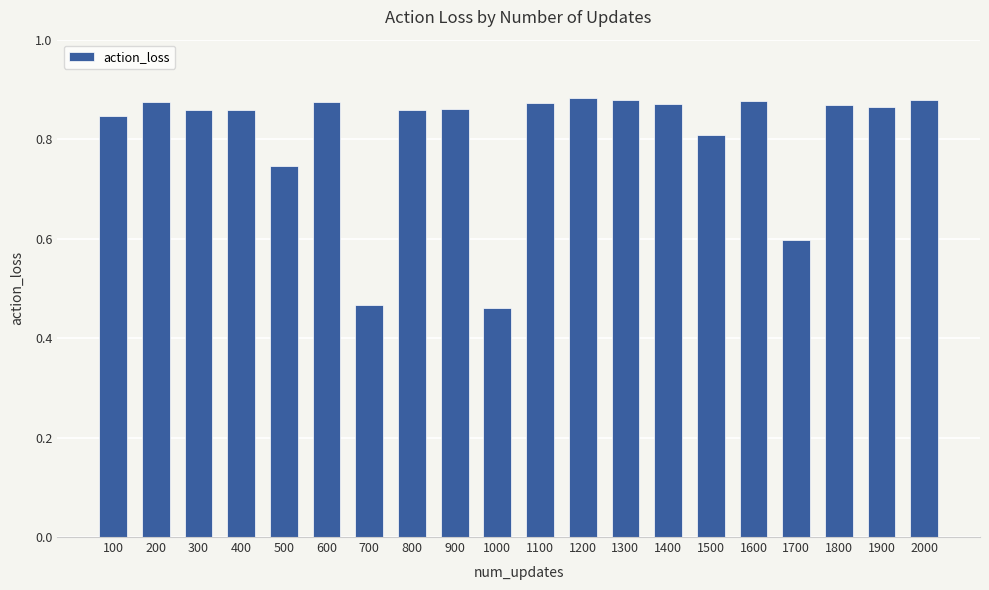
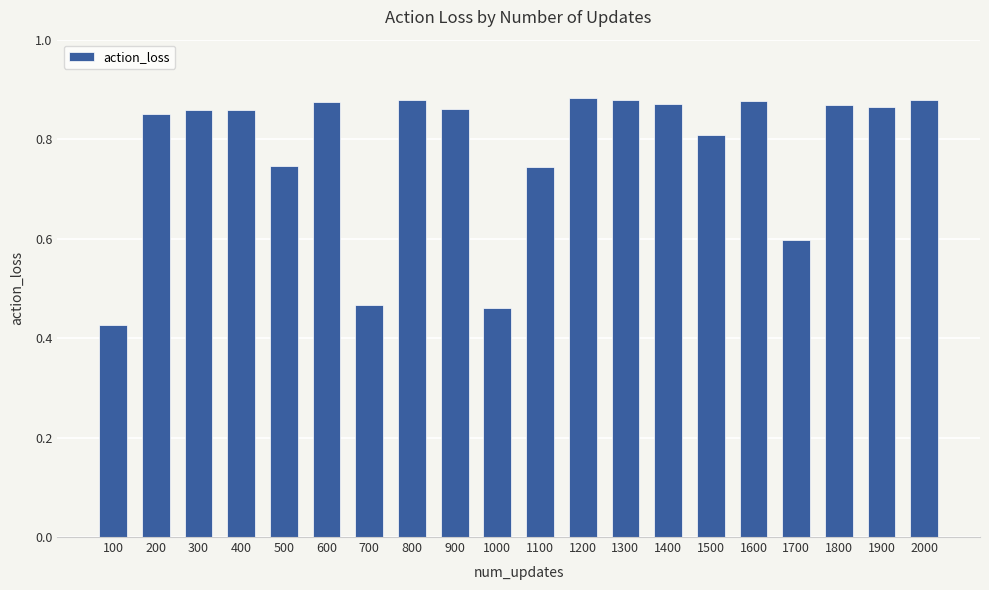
  {
-   "100": 0.85,
-   "200": 0.87,
+   "100": 0.43,
+   "200": 0.85,
    "300": 0.86,
    "400": 0.86,
    "500": 0.75,
    "600": 0.87,
    "700": 0.47,
-   "800": 0.86,
+   "800": 0.88,
    "900": 0.86,
    "1000": 0.46,
-   "1100": 0.87,
+   "1100": 0.74,
    "1200": 0.88,
    "1300": 0.88,
    "1400": 0.87,
    "1500": 0.81,
    "1600": 0.88,
    "1700": 0.60,
    "1800": 0.87,
    "1900": 0.87,
    "2000": 0.88
  }
